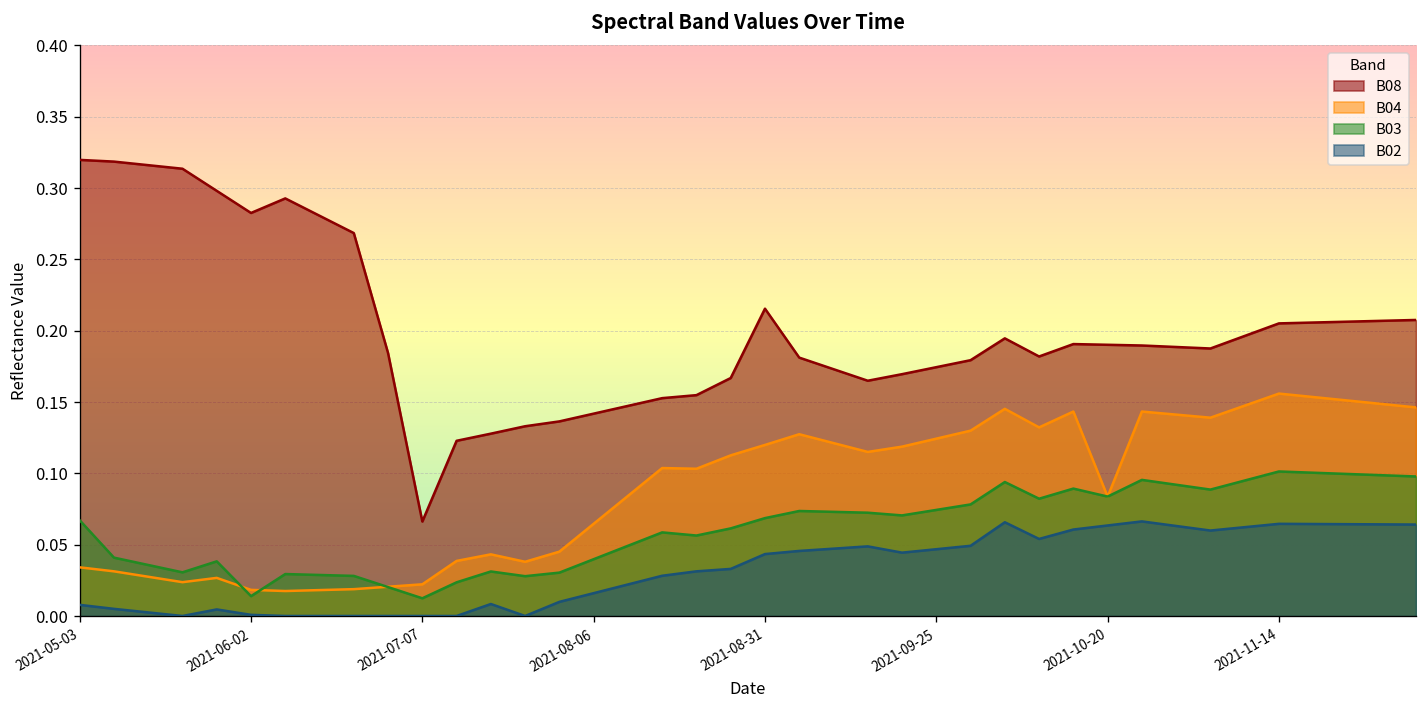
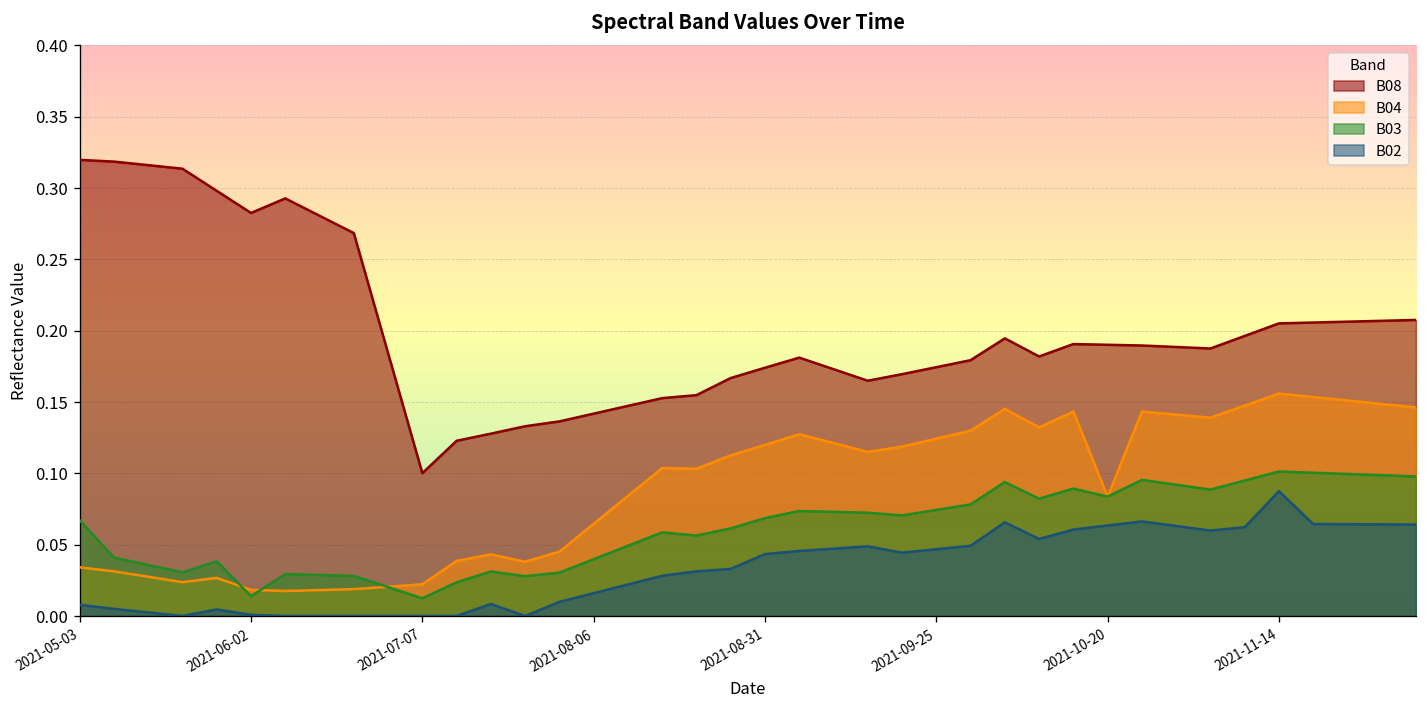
  {
    "B08": {
      "2021-05-03": 0.320,
      "2021-06-02": 0.283,
-     "2021-07-07": 0.066,
+     "2021-07-07": 0.100,
      "2021-08-06": 0.142,
-     "2021-08-31": 0.216,
+     "2021-08-31": 0.174,
      "2021-09-25": 0.175,
      "2021-10-20": 0.190,
      "2021-11-14": 0.205
    },
    "B04": {
      "2021-05-03": 0.034,
      "2021-06-02": 0.018,
      "2021-07-07": 0.022,
      "2021-08-06": 0.065,
      "2021-08-31": 0.120,
      "2021-09-25": 0.124,
      "2021-11-14": 0.156
    },
    "B03": {
      "2021-05-03": 0.067,
      "2021-06-02": 0.014,
      "2021-07-07": 0.013,
      "2021-08-06": 0.040,
      "2021-08-31": 0.069,
      "2021-09-25": 0.074,
      "2021-11-14": 0.101
    },
    "B02": {
      "2021-05-03": 0.008,
      "2021-06-02": 0.001,
      "2021-07-07": 0.000,
      "2021-08-06": 0.016,
      "2021-08-31": 0.044,
      "2021-09-25": 0.047,
      "2021-10-20": 0.064,
-     "2021-11-14": 0.065
+     "2021-11-14": 0.088
    }
  }
